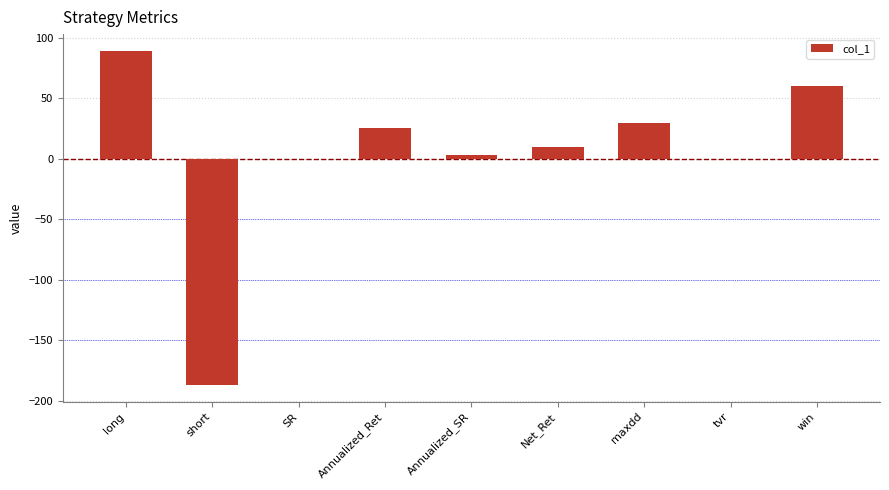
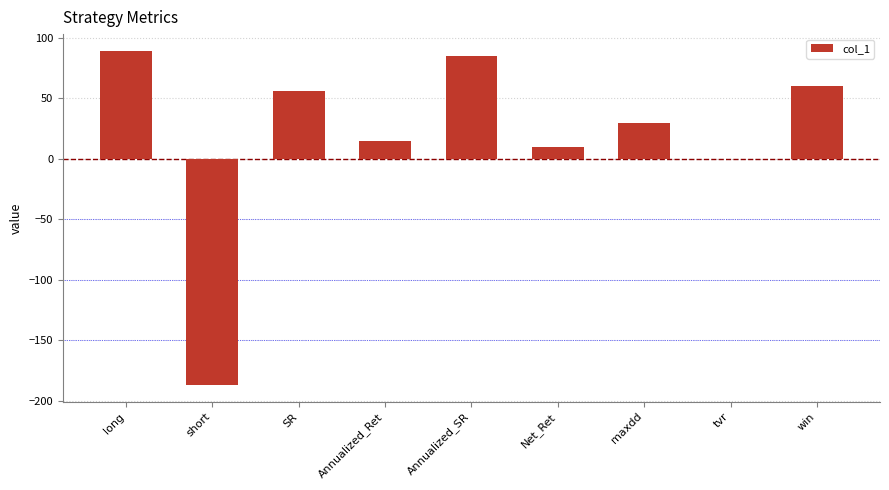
  {
    "long": 89,
    "short": -187,
-   "SR": 0,
-   "Annualized_Ret": 25,
-   "Annualized_SR": 3,
+   "SR": 56,
+   "Annualized_Ret": 15,
+   "Annualized_SR": 85,
    "Net_Ret": 10,
    "maxdd": 30,
    "win": 60
  }
